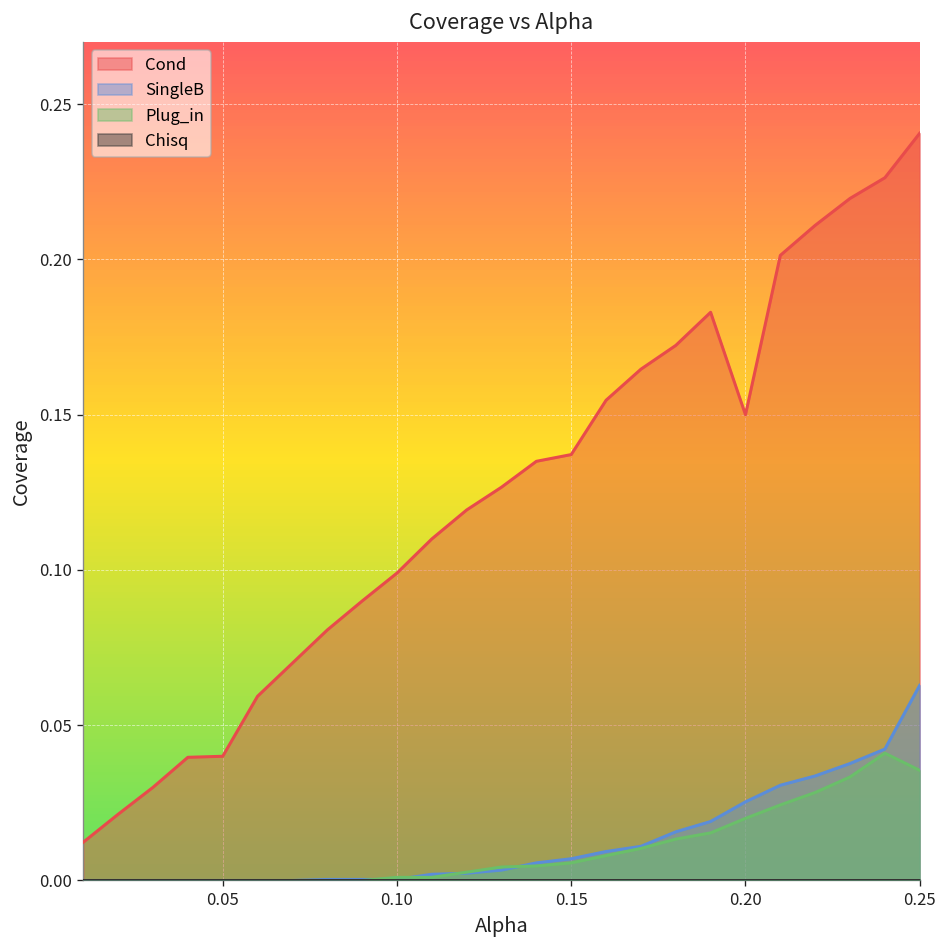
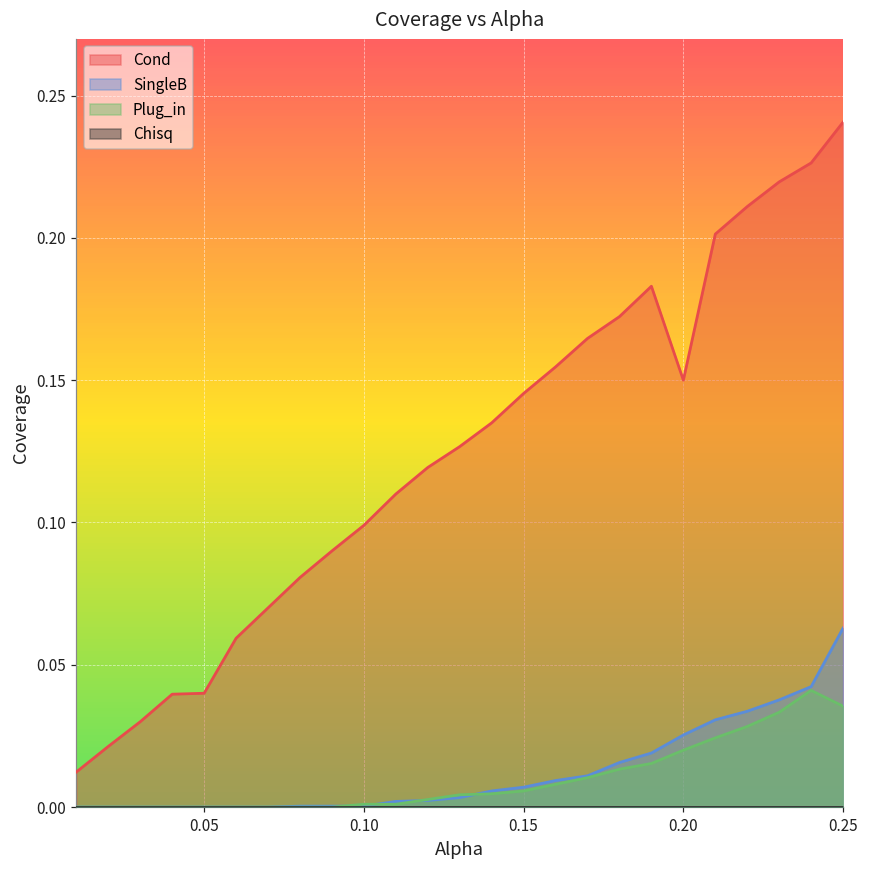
  {
    "Cond": {
      "0.05": 0.040,
      "0.10": 0.099,
-     "0.15": 0.137,
+     "0.15": 0.145,
      "0.20": 0.150,
      "0.25": 0.241
    },
    "SingleB": {
      "0.15": 0.007,
      "0.20": 0.025,
      "0.25": 0.063
    },
    "Plug_in": {
      "0.15": 0.006,
      "0.20": 0.020,
      "0.25": 0.035
    },
    "Chisq": {
      "0.15": 0.000,
      "0.20": 0.000,
      "0.25": 0.000
    }
  }
